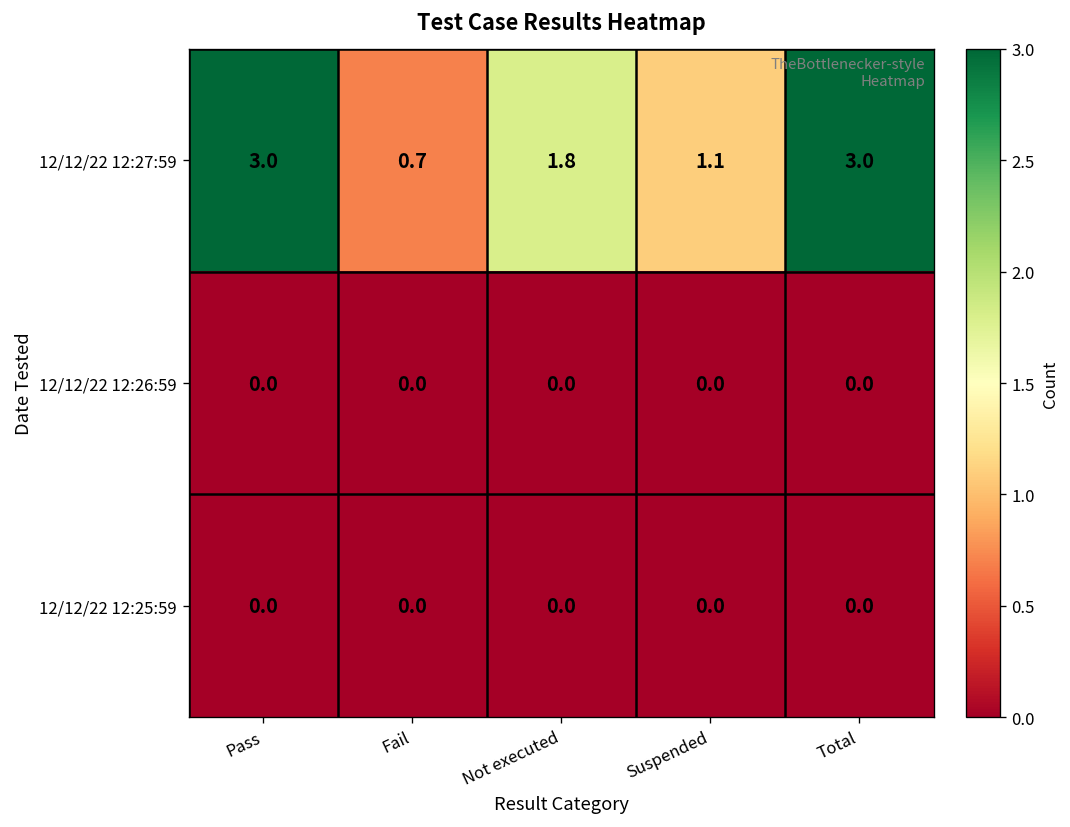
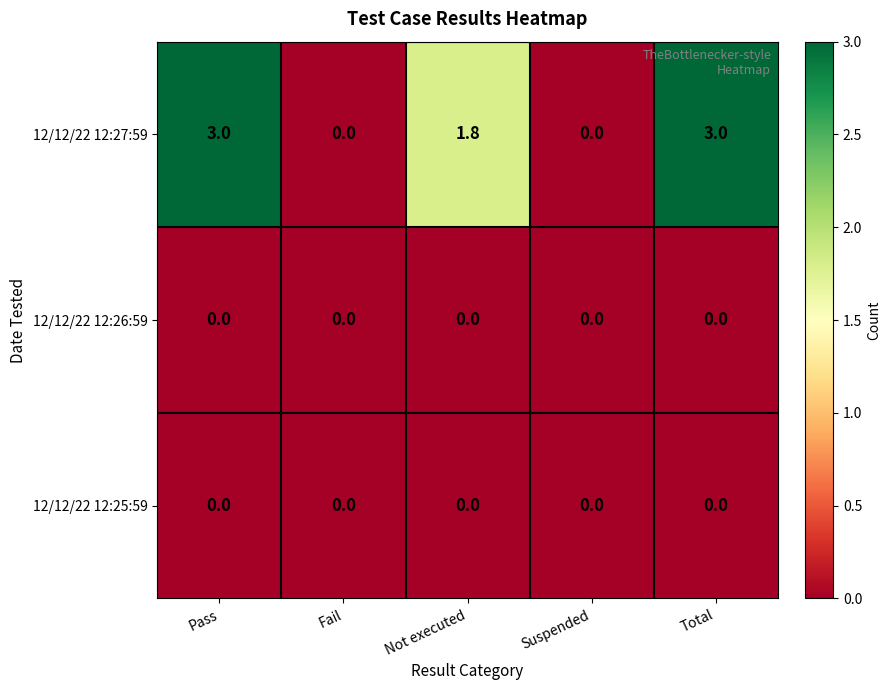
  {
    "12/12/22 12:27:59": {
      "Pass": 3.0,
-     "Fail": 0.7,
+     "Fail": 0.0,
      "Not executed": 1.8,
-     "Suspended": 1.1
+     "Suspended": 0.0
    },
    "12/12/22 12:26:59": {
      "Pass": 0.0,
      "Fail": 0.0,
      "Not executed": 0.0,
      "Suspended": 0.0,
      "Total": 0.0
    },
    "12/12/22 12:25:59": {
      "Pass": 0.0,
      "Fail": 0.0,
      "Not executed": 0.0,
      "Suspended": 0.0,
      "Total": 0.0
    }
  }
